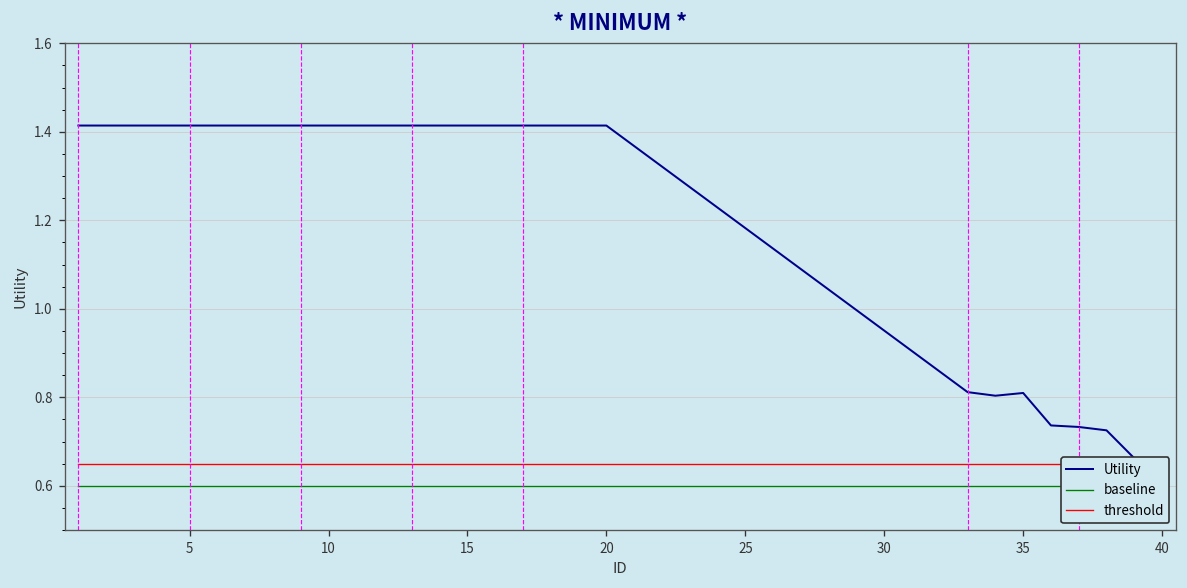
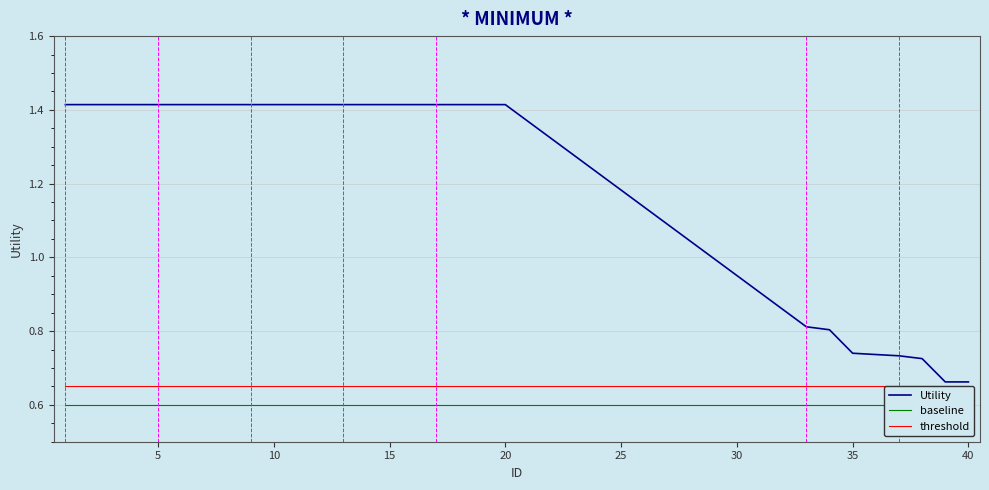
  {
    "Utility": {
      "5": 1.41,
      "10": 1.41,
      "15": 1.41,
      "20": 1.41,
-     "35": 0.81,
+     "35": 0.74,
      "40": 0.66
    },
    "baseline": {
      "5": 0.60,
      "10": 0.60,
      "15": 0.60,
      "20": 0.60,
      "35": 0.60
    },
    "threshold": {
      "5": 0.65,
      "10": 0.65,
      "15": 0.65,
      "20": 0.65,
      "35": 0.65
    }
  }
